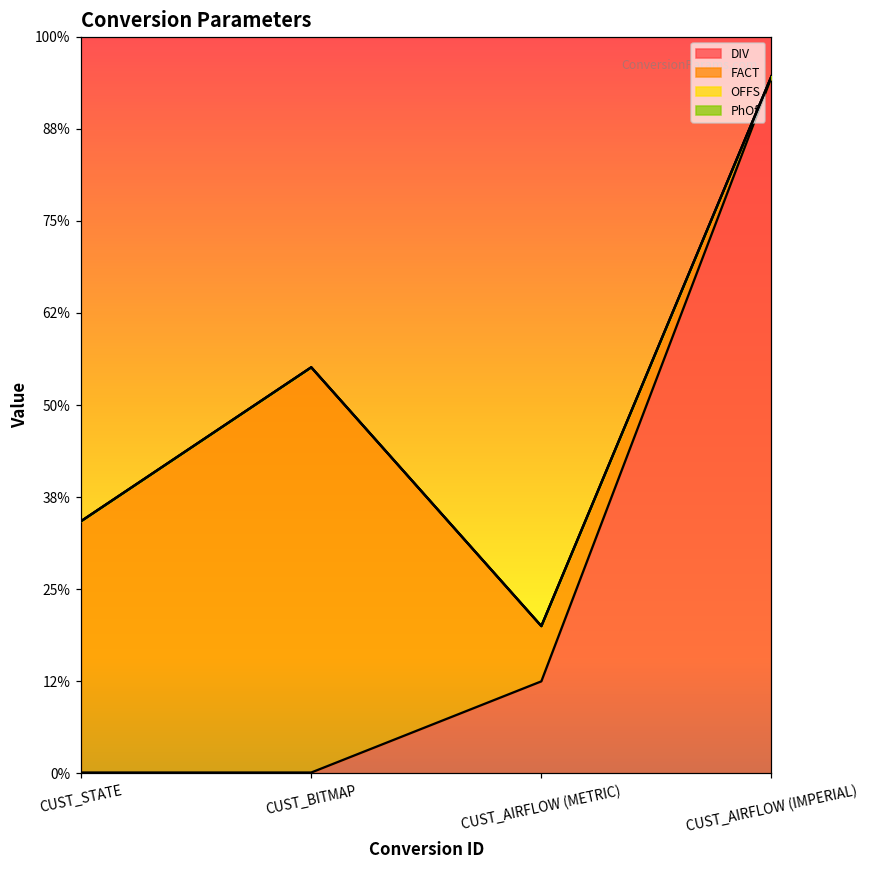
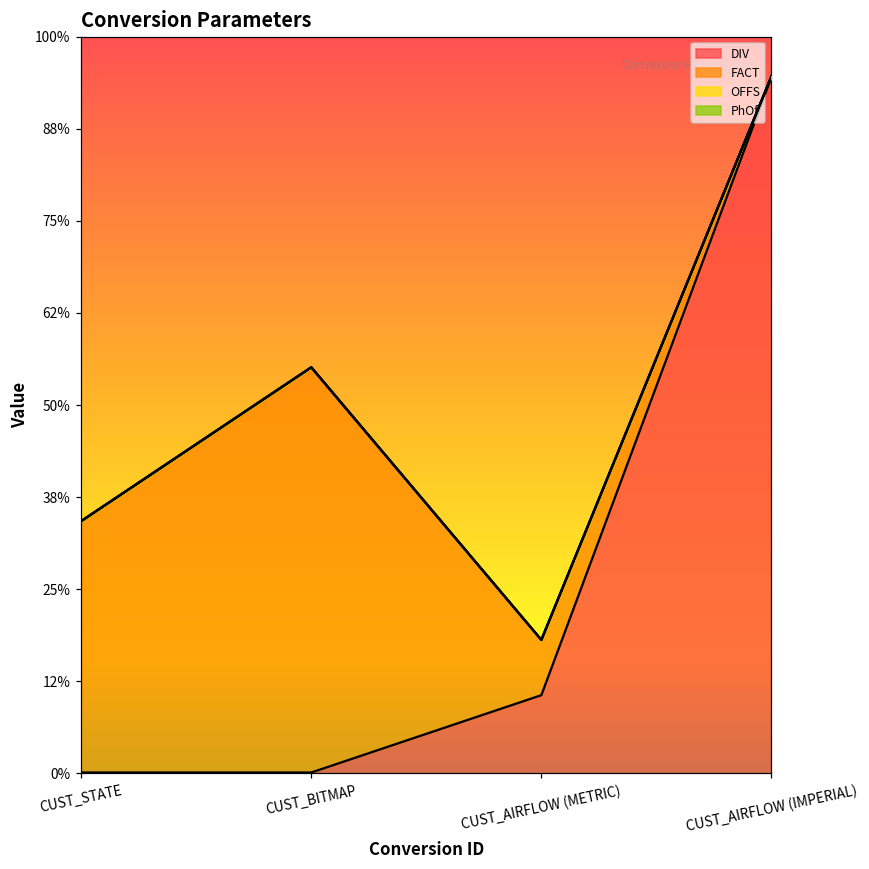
  {
    "DIV": {
      "CUST_STATE": "0%",
      "CUST_BITMAP": "0%",
-     "CUST_AIRFLOW (METRIC)": "13%"
+     "CUST_AIRFLOW (METRIC)": "11%"
    }
  }
